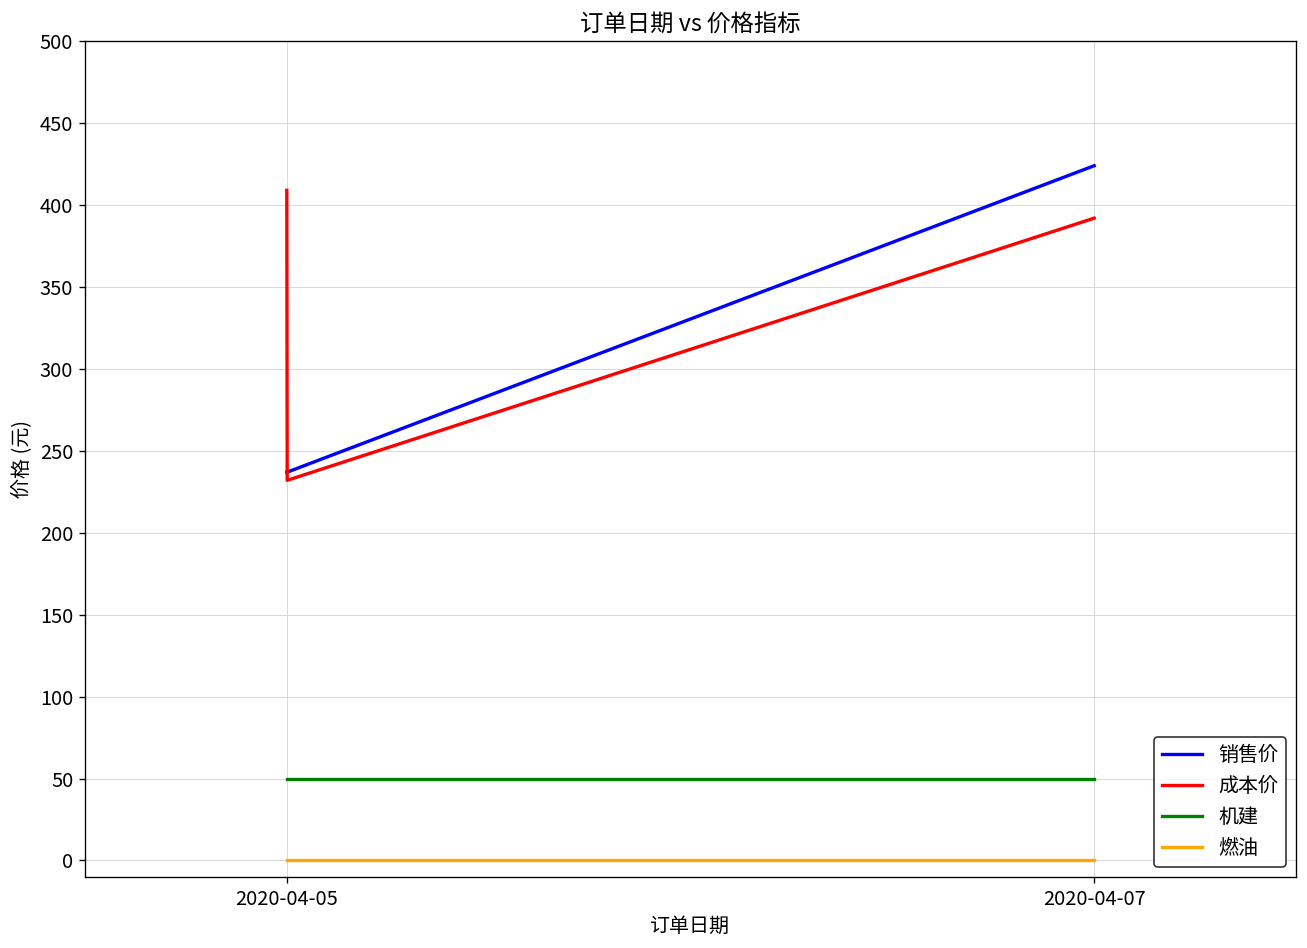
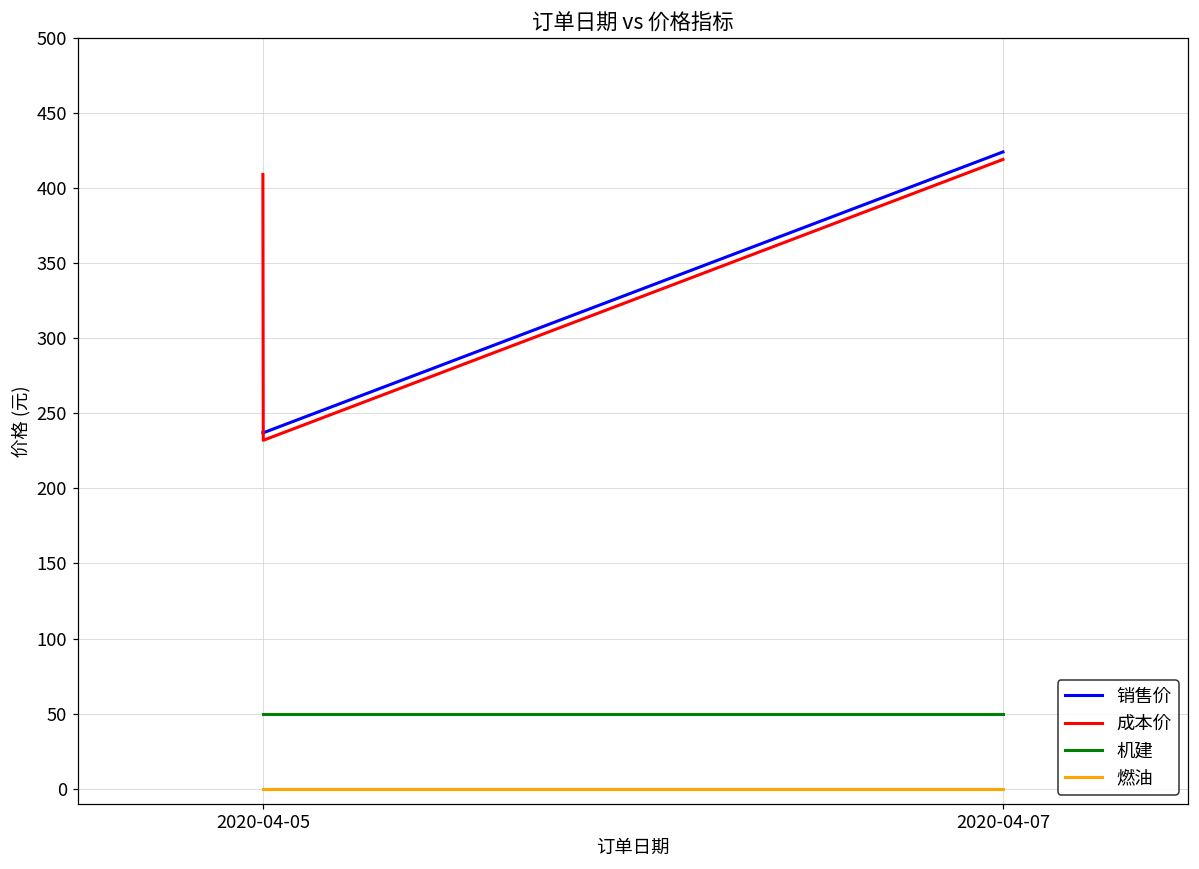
  {
    "销售价": {
      "2020-04-05": 237,
      "2020-04-07": 424
    },
    "成本价": {
      "2020-04-05": 409,
-     "2020-04-07": 392
+     "2020-04-07": 419
    },
    "机建": {
      "2020-04-05": 50,
      "2020-04-07": 50
    },
    "燃油": {
      "2020-04-05": 0,
      "2020-04-07": 0
    }
  }
